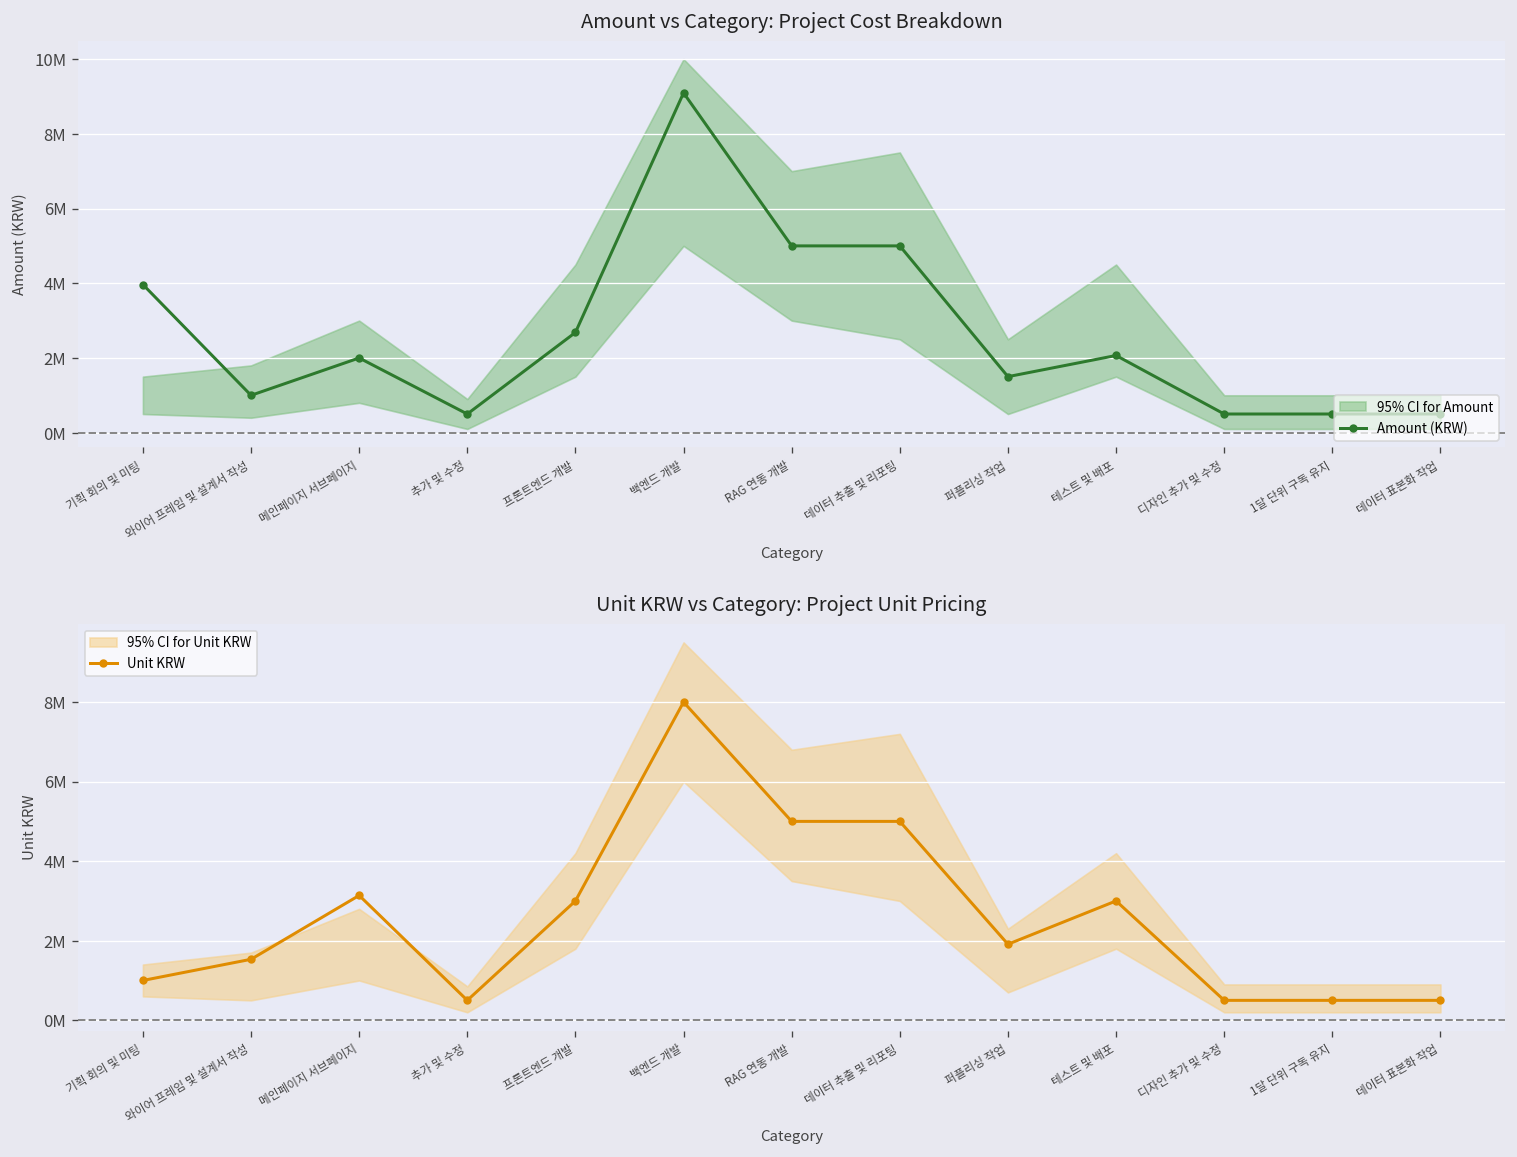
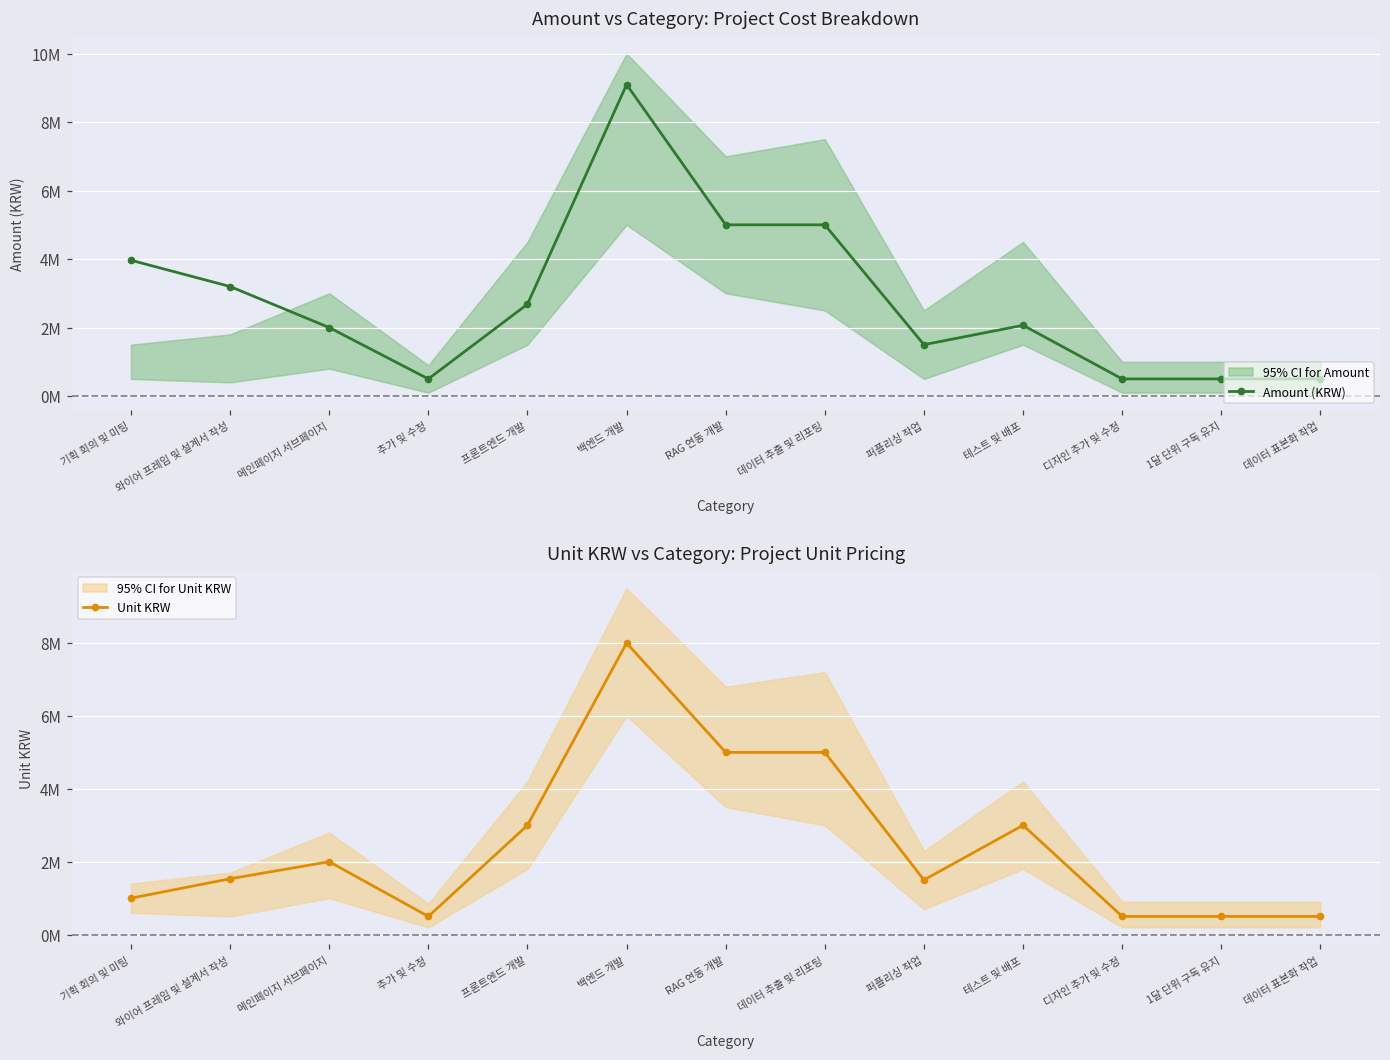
  {
    "Amount vs Category: Project Cost Breakdown": {
      "Amount (KRW)": {
        "기획 회의 및 미팅": 4000000,
-       "와이어 프레임 및 설계서 작성": 1000000,
+       "와이어 프레임 및 설계서 작성": 3200000,
        "메인페이지 서브페이지": 2000000,
        "추가 및 수정": 500000,
        "프론트엔드 개발": 2700000,
        "백엔드 개발": 9100000,
        "RAG 연동 개발": 5000000,
        "데이터 추출 및 리포팅": 5000000,
        "퍼플리싱 작업": 1500000,
        "테스트 및 배포": 2100000,
        "디자인 추가 및 수정": 500000,
        "1달 단위 구독 유지": 500000
      }
    },
    "Unit KRW vs Category: Project Unit Pricing": {
      "Unit KRW": {
        "기획 회의 및 미팅": 1000000,
        "와이어 프레임 및 설계서 작성": 1500000,
-       "메인페이지 서브페이지": 3100000,
+       "메인페이지 서브페이지": 2000000,
        "추가 및 수정": 500000,
        "프론트엔드 개발": 3000000,
        "백엔드 개발": 8000000,
        "RAG 연동 개발": 5000000,
        "데이터 추출 및 리포팅": 5000000,
-       "퍼플리싱 작업": 1900000,
+       "퍼플리싱 작업": 1500000,
        "테스트 및 배포": 3000000,
        "디자인 추가 및 수정": 500000,
        "1달 단위 구독 유지": 500000,
        "데이터 표본화 작업": 500000
      }
    }
  }
